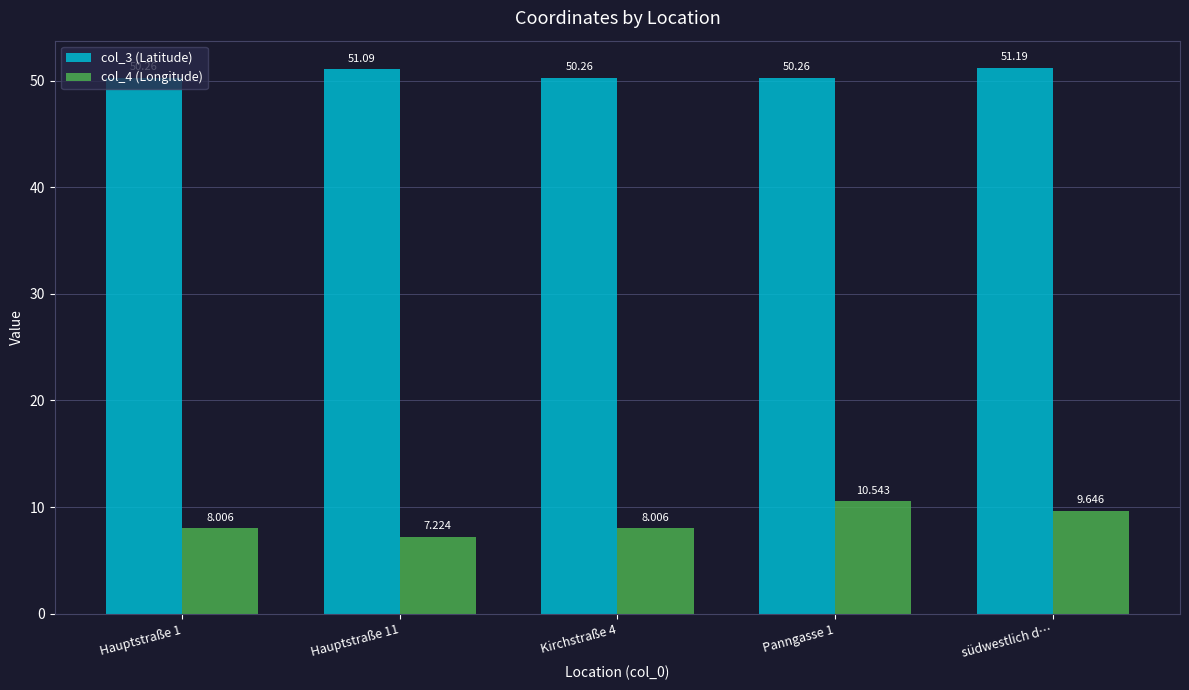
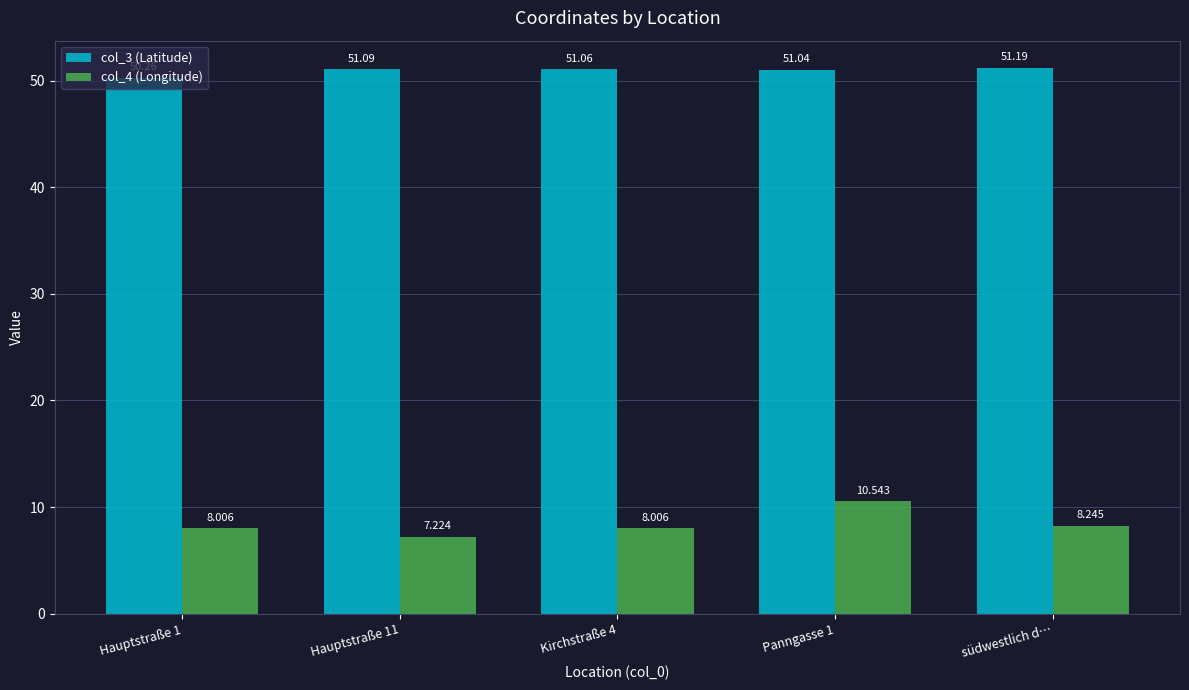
  {
    "col_3 (Latitude)": {
      "Hauptstraße 11": 51.09,
-     "Kirchstraße 4": 50.26,
-     "Panngasse 1": 50.26,
+     "Kirchstraße 4": 51.06,
+     "Panngasse 1": 51.04,
      "südwestlich d…": 51.19
    },
    "col_4 (Longitude)": {
      "Hauptstraße 1": 8.006,
      "Hauptstraße 11": 7.224,
      "Kirchstraße 4": 8.006,
      "Panngasse 1": 10.543,
-     "südwestlich d…": 9.646
+     "südwestlich d…": 8.245
    }
  }
